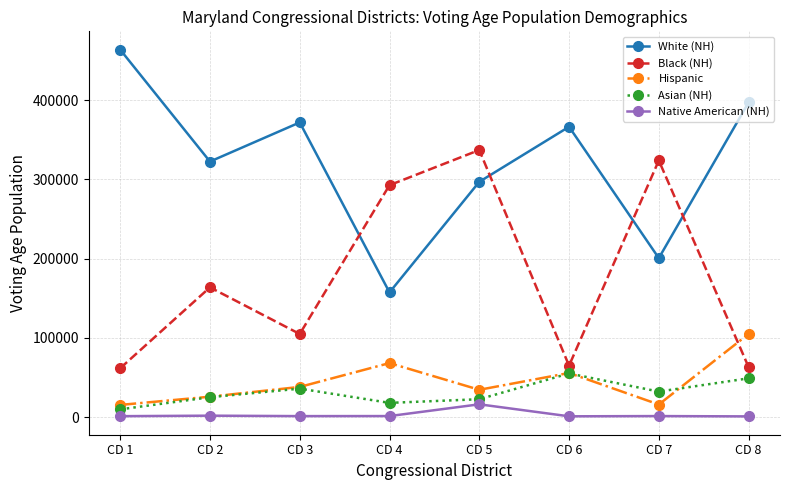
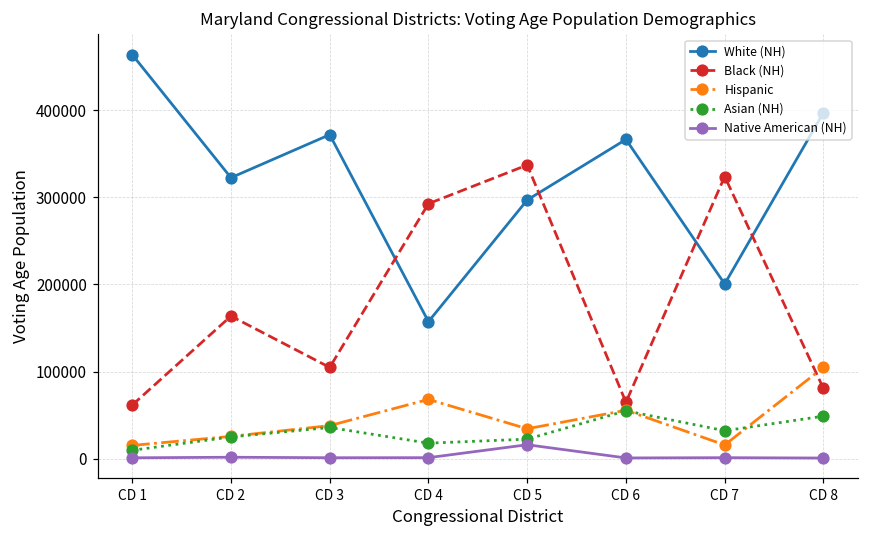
  {
    "White (NH)": {
      "CD 1": 460000,
      "CD 2": 320000,
      "CD 3": 370000,
      "CD 4": 160000,
      "CD 5": 300000,
      "CD 6": 370000,
      "CD 7": 200000
    },
    "Black (NH)": {
      "CD 1": 60000,
      "CD 2": 160000,
      "CD 3": 100000,
      "CD 4": 290000,
      "CD 5": 340000,
      "CD 6": 60000,
      "CD 7": 320000,
-     "CD 8": 60000
+     "CD 8": 80000
    },
    "Hispanic": {
      "CD 1": 20000,
      "CD 4": 70000,
      "CD 5": 30000,
      "CD 7": 20000,
      "CD 8": 100000
    },
    "Asian (NH)": {
      "CD 1": 10000,
      "CD 4": 20000,
      "CD 5": 20000,
      "CD 7": 30000,
      "CD 8": 50000
    },
    "Native American (NH)": {
      "CD 1": 0,
      "CD 2": 0,
      "CD 3": 0,
      "CD 4": 0,
      "CD 5": 20000,
      "CD 6": 0,
      "CD 7": 0,
      "CD 8": 0
    }
  }
